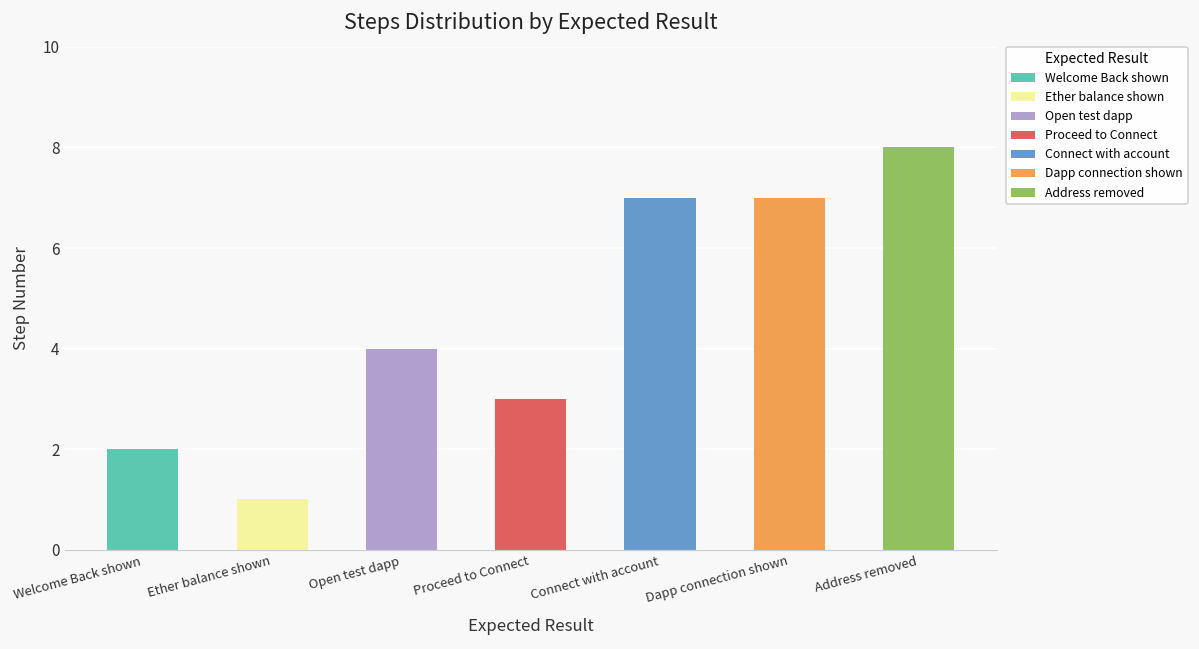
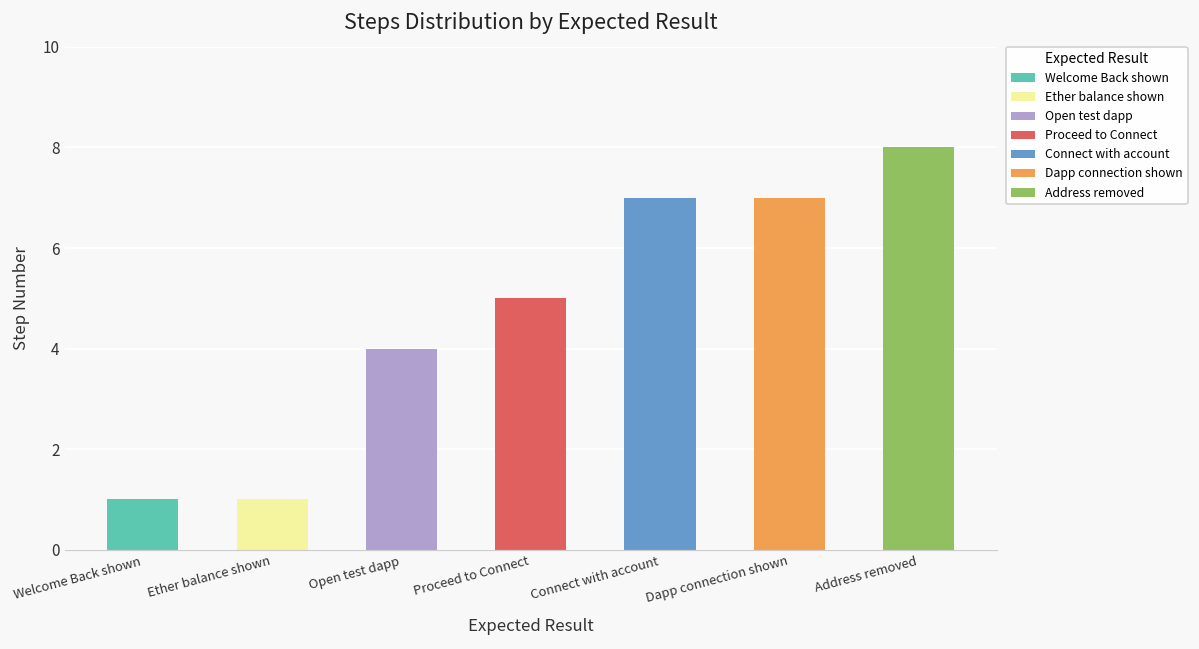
  {
-   "Welcome Back shown": 2,
+   "Welcome Back shown": 1,
    "Ether balance shown": 1,
    "Open test dapp": 4,
-   "Proceed to Connect": 3,
+   "Proceed to Connect": 5,
    "Connect with account": 7,
    "Dapp connection shown": 7,
    "Address removed": 8
  }
